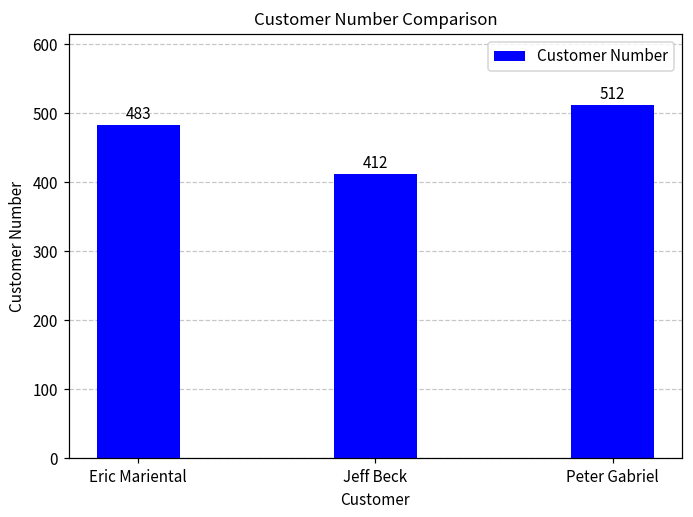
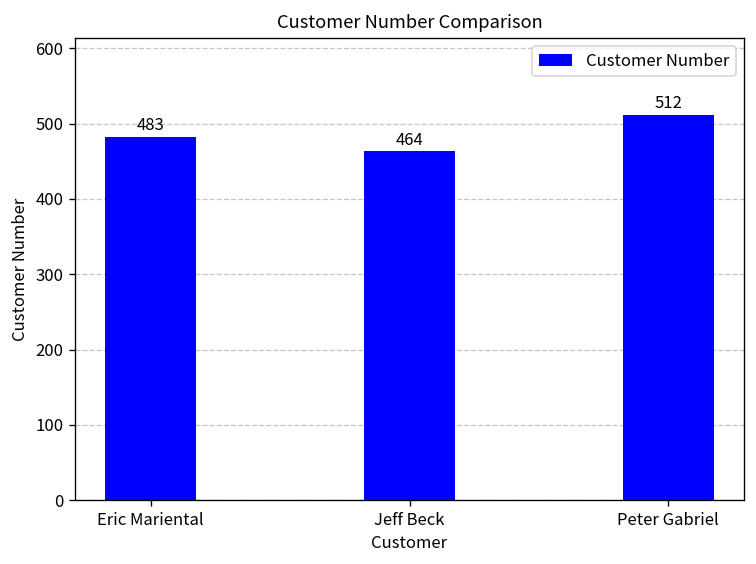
  {
    "Eric Mariental": 483,
-   "Jeff Beck": 412,
+   "Jeff Beck": 464,
    "Peter Gabriel": 512
  }
